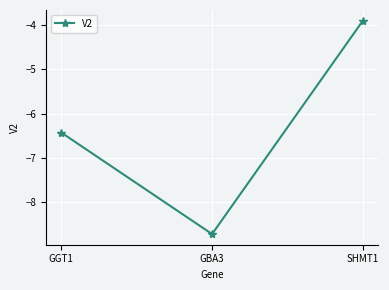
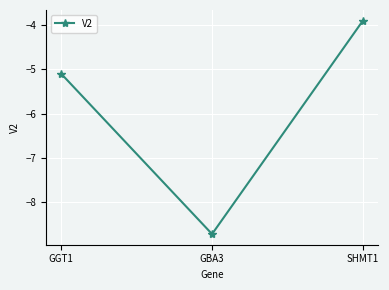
  {
-   "GGT1": -6.4,
+   "GGT1": -5.1,
    "GBA3": -8.7,
    "SHMT1": -3.9
  }
